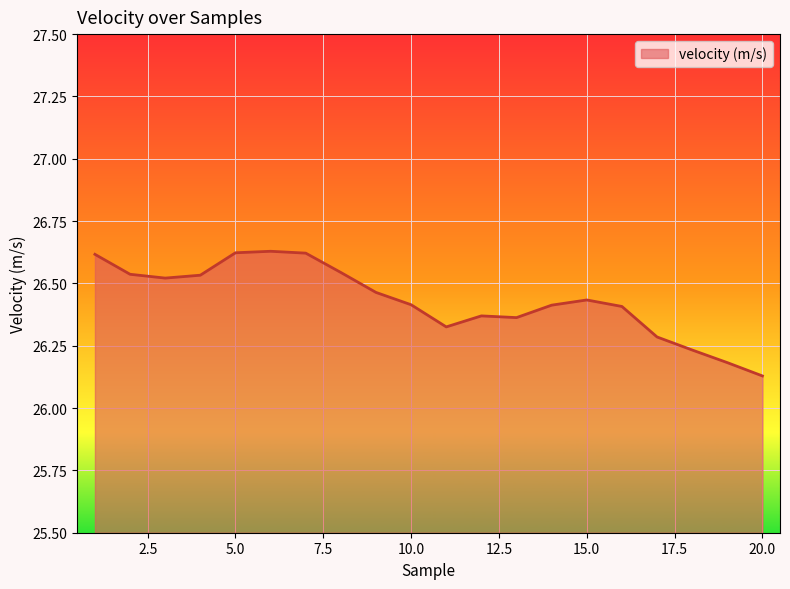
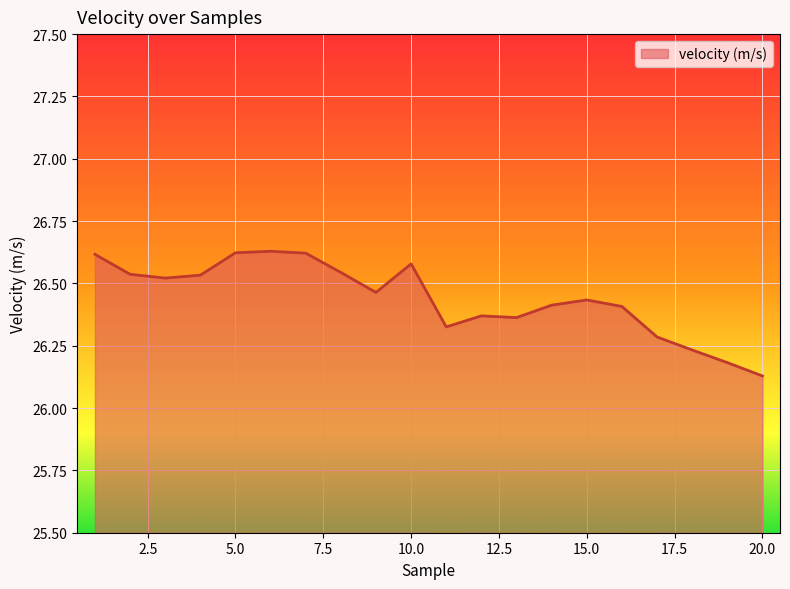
  {
    "5.0": 26.62,
-   "10.0": 26.41,
+   "10.0": 26.58,
    "15.0": 26.43,
    "20.0": 26.13
  }
